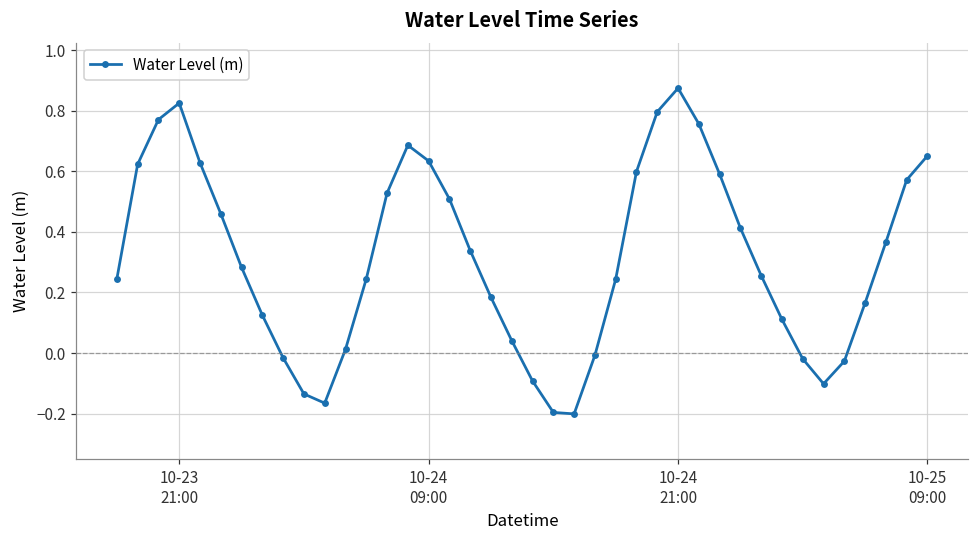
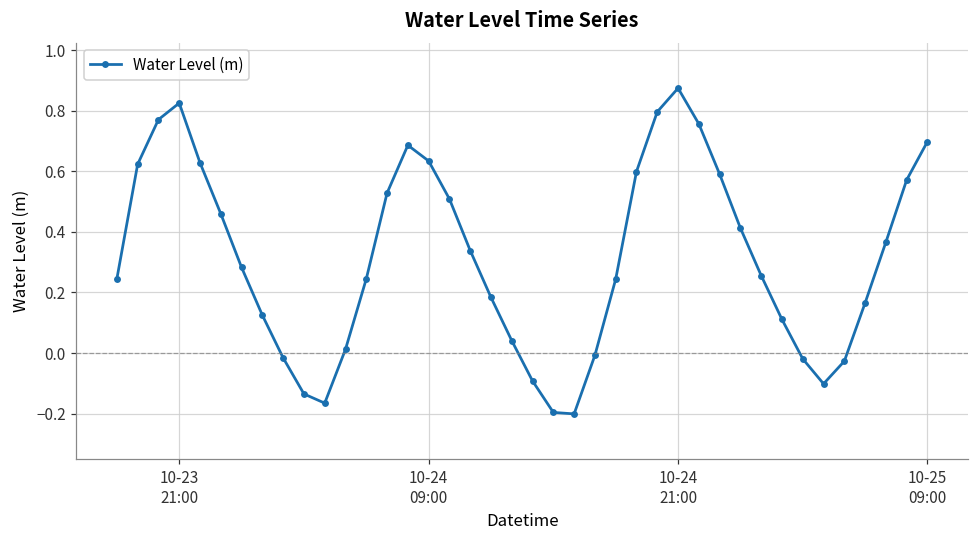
  {
    "10-23 21:00": 0.83,
    "10-24 09:00": 0.63,
    "10-24 21:00": 0.88,
-   "10-25 09:00": 0.65
+   "10-25 09:00": 0.70
  }
